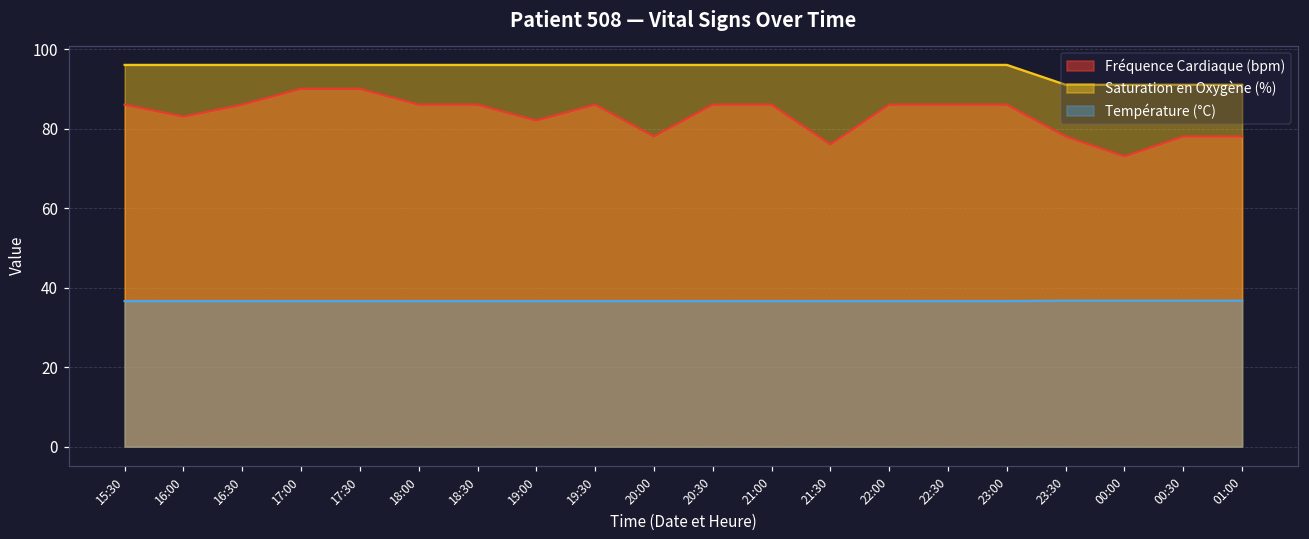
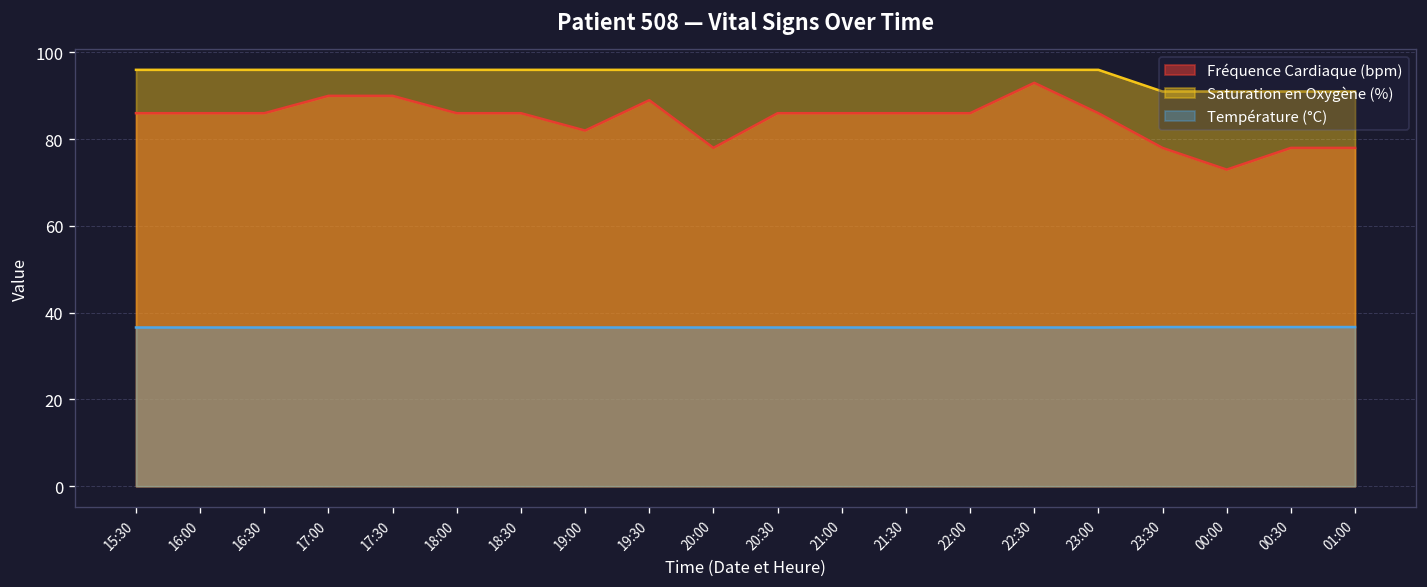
  {
    "Fréquence Cardiaque (bpm)": {
      "15:30": 86,
-     "16:00": 83,
+     "16:00": 86,
      "16:30": 86,
      "17:00": 90,
      "17:30": 90,
      "18:00": 86,
      "18:30": 86,
      "19:00": 82,
-     "19:30": 86,
+     "19:30": 89,
      "20:00": 78,
      "20:30": 86,
      "21:00": 86,
-     "21:30": 76,
+     "21:30": 86,
      "22:00": 86,
-     "22:30": 86,
+     "22:30": 93,
      "23:00": 86,
      "23:30": 78,
      "00:00": 73,
      "00:30": 78,
      "01:00": 78
    },
    "Saturation en Oxygène (%)": {
      "15:30": 96,
      "16:00": 96,
      "16:30": 96,
      "17:00": 96,
      "17:30": 96,
      "18:00": 96,
      "18:30": 96,
      "19:00": 96,
      "19:30": 96,
      "20:00": 96,
      "20:30": 96,
      "21:00": 96,
      "21:30": 96,
      "22:00": 96,
      "22:30": 96,
      "23:00": 96
    },
    "Température (°C)": {
      "15:30": 37,
      "16:00": 37,
      "16:30": 37,
      "17:00": 37,
      "17:30": 37,
      "18:00": 37,
      "18:30": 37,
      "19:00": 37,
      "19:30": 37,
      "20:00": 37,
      "20:30": 37,
      "21:00": 37,
      "21:30": 37,
      "22:00": 37,
      "22:30": 37,
      "23:00": 37,
      "23:30": 37,
      "00:00": 37,
      "00:30": 37,
      "01:00": 37
    }
  }
